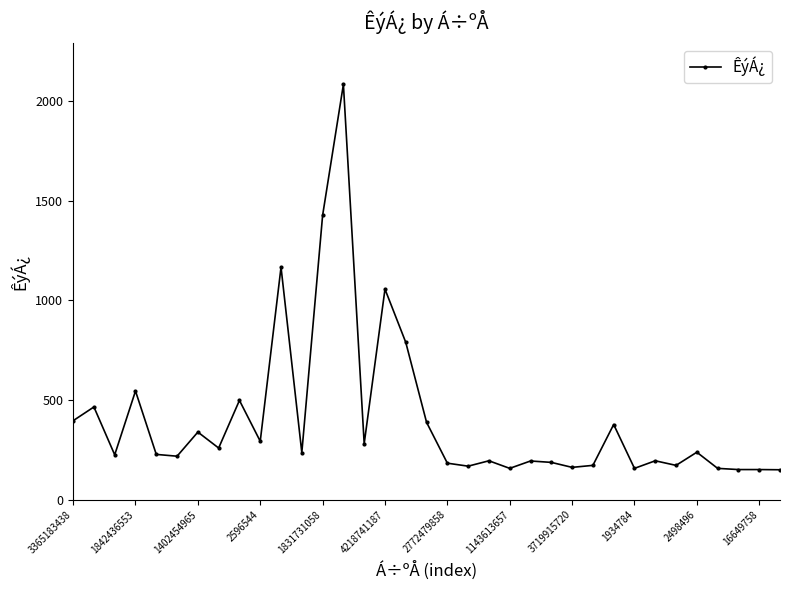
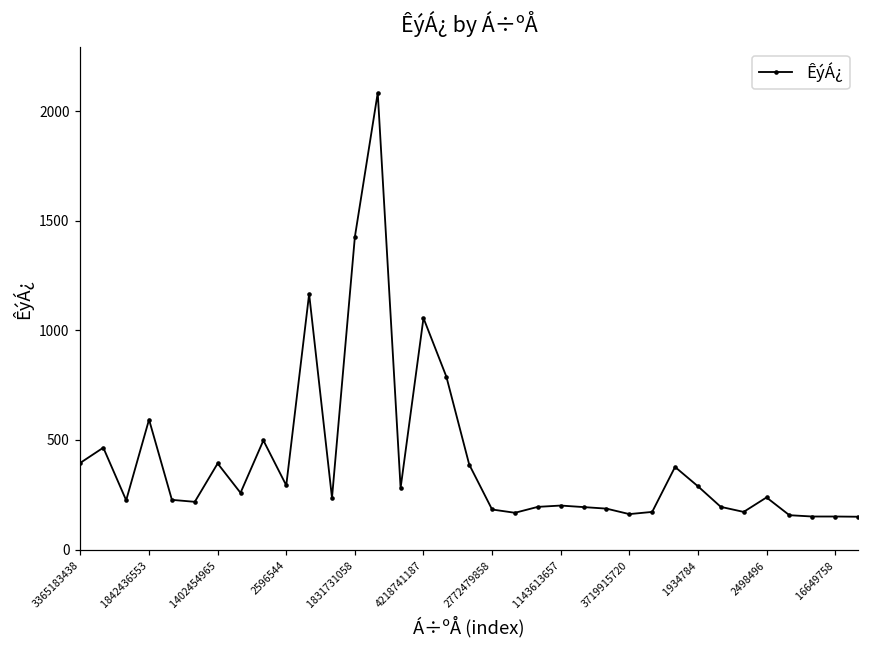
  {
    "3365183438": 400,
-   "1842436553": 550,
-   "1402454965": 340,
+   "1842436553": 590,
+   "1402454965": 390,
    "2596544": 290,
    "1831731058": 1430,
    "4218741187": 1060,
    "2772479858": 180,
-   "1143613657": 160,
+   "1143613657": 200,
    "3719915720": 160,
-   "1934784": 160,
+   "1934784": 290,
    "2498496": 240,
    "16649758": 150
  }
